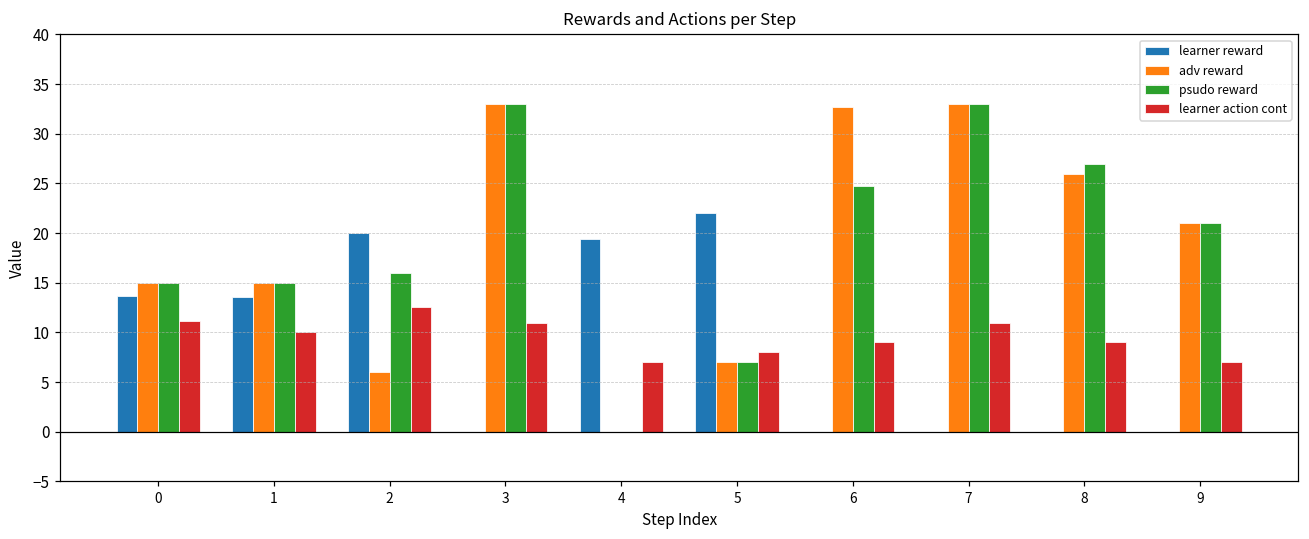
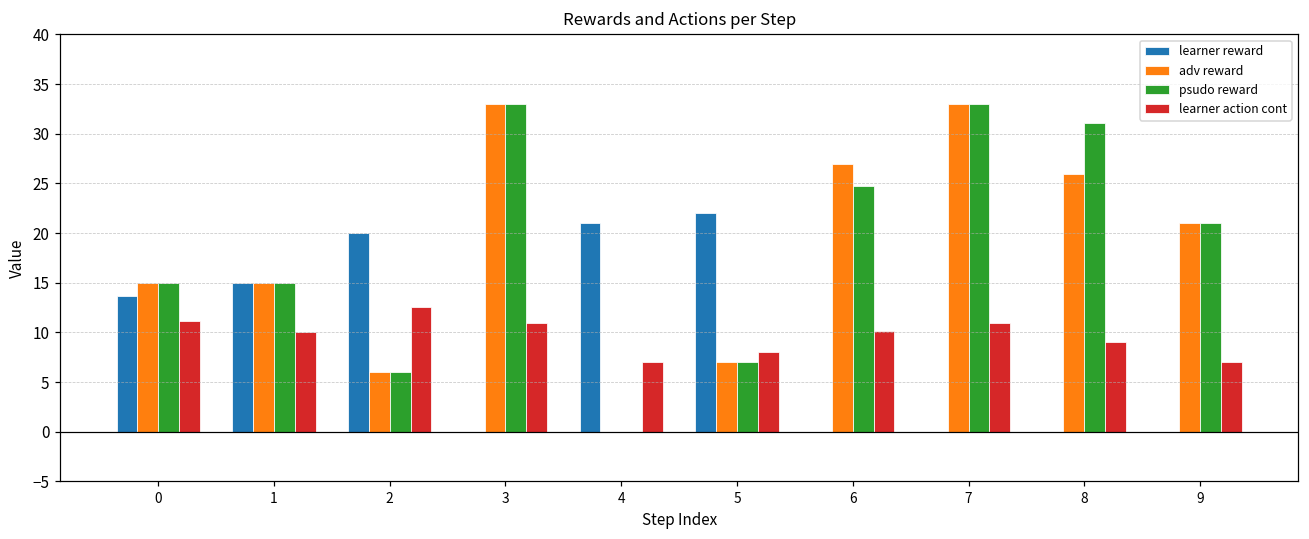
  {
    "learner reward": {
      "0": 14,
-     "1": 14,
+     "1": 15,
      "2": 20,
      "3": 0,
-     "4": 19,
+     "4": 21,
      "5": 22,
      "6": 0,
      "7": 0,
      "8": 0,
      "9": 0
    },
    "adv reward": {
      "0": 15,
      "1": 15,
      "2": 6,
      "3": 33,
      "4": 0,
      "5": 7,
-     "6": 33,
+     "6": 27,
      "7": 33,
      "8": 26,
      "9": 21
    },
    "psudo reward": {
      "0": 15,
      "1": 15,
-     "2": 16,
+     "2": 6,
      "3": 33,
      "4": 0,
      "5": 7,
      "6": 25,
      "7": 33,
-     "8": 27,
+     "8": 31,
      "9": 21
    },
    "learner action cont": {
      "0": 11,
      "1": 10,
      "2": 13,
      "3": 11,
      "4": 7,
      "5": 8,
-     "6": 9,
+     "6": 10,
      "7": 11,
      "8": 9,
      "9": 7
    }
  }
